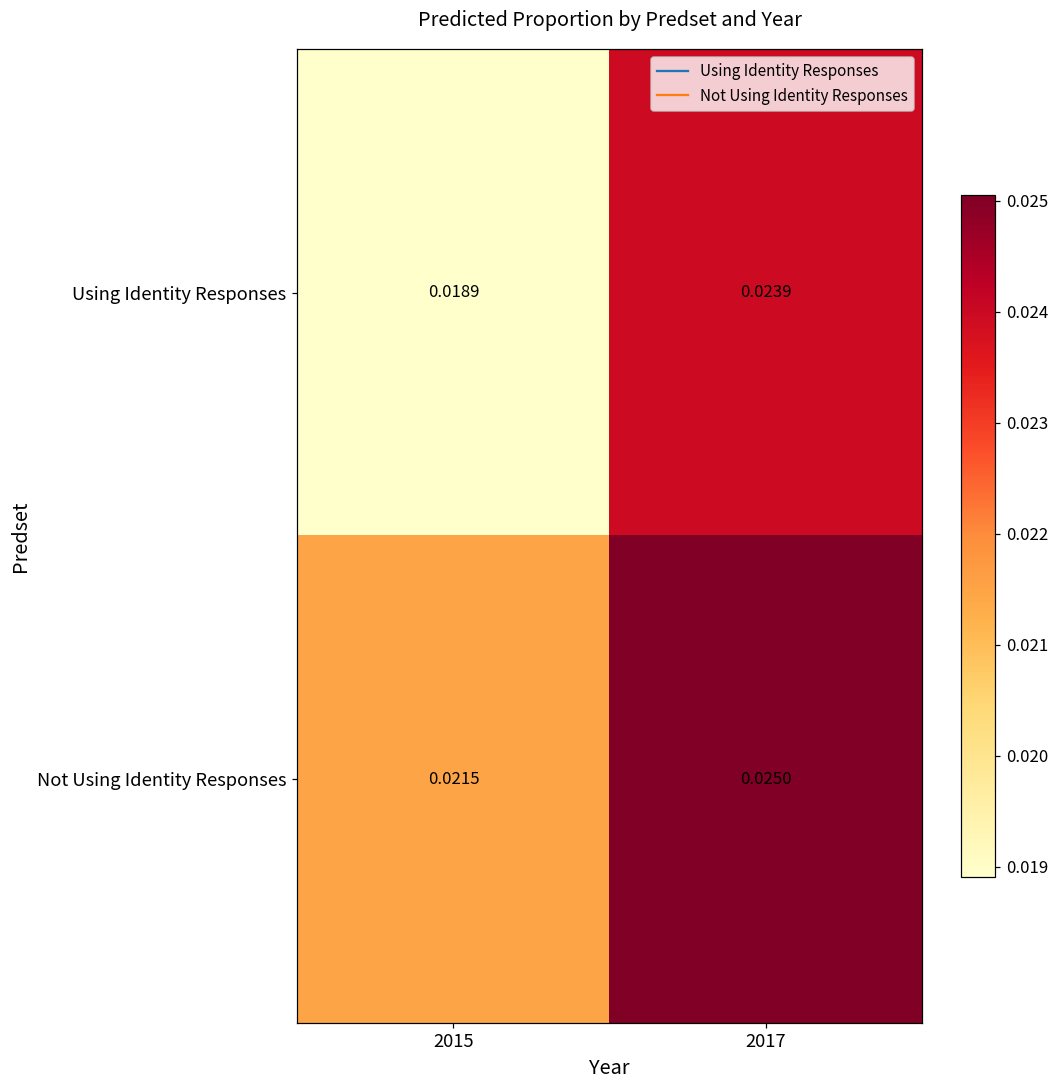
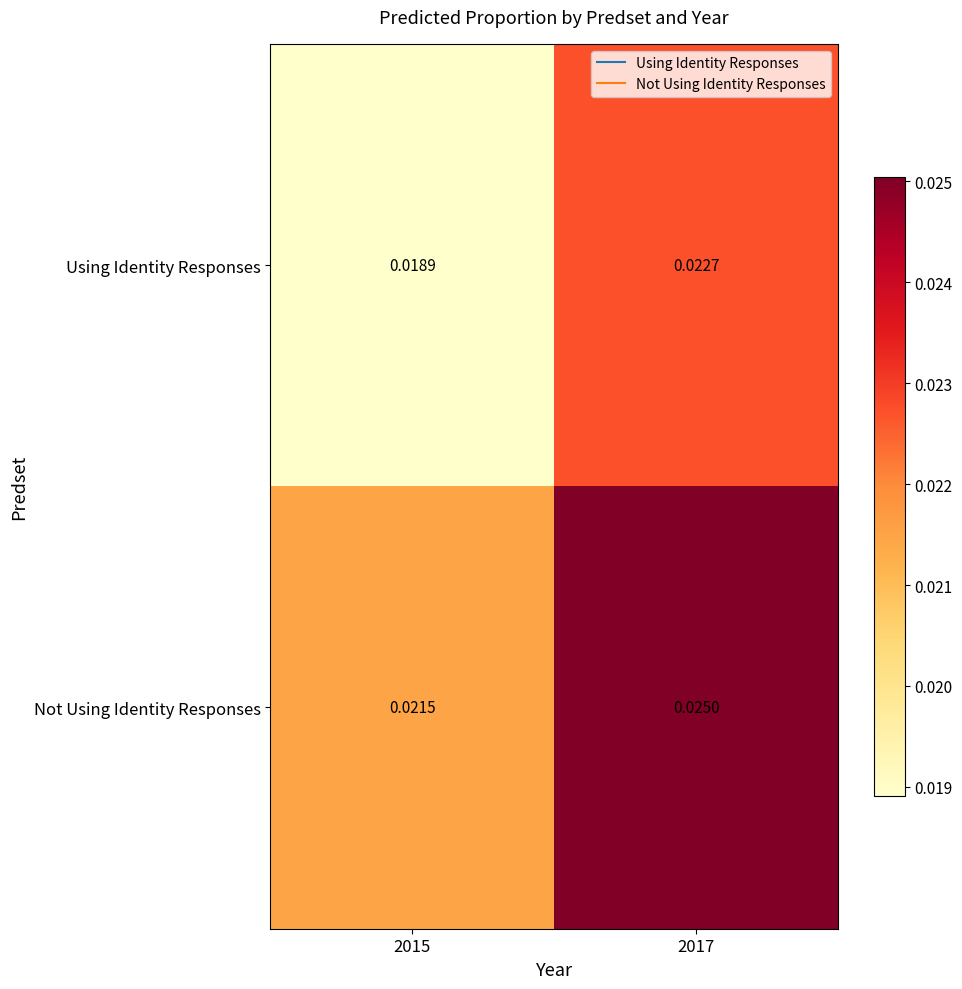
  {
    "Using Identity Responses": {
      "2015": 0.0189,
-     "2017": 0.0239
+     "2017": 0.0227
    },
    "Not Using Identity Responses": {
      "2015": 0.0215,
      "2017": 0.0250
    }
  }
